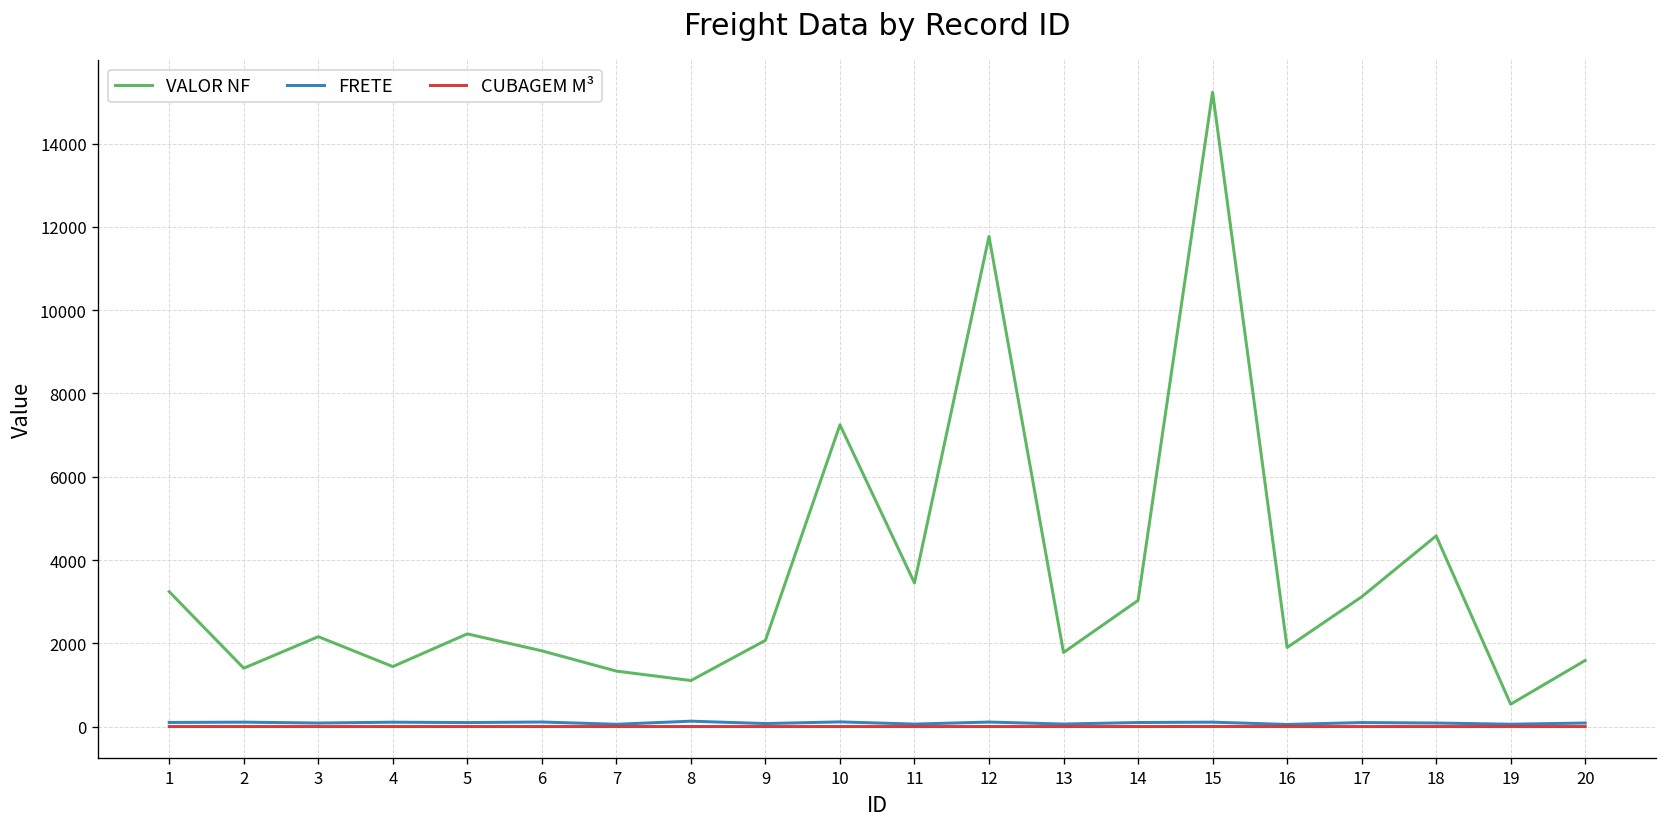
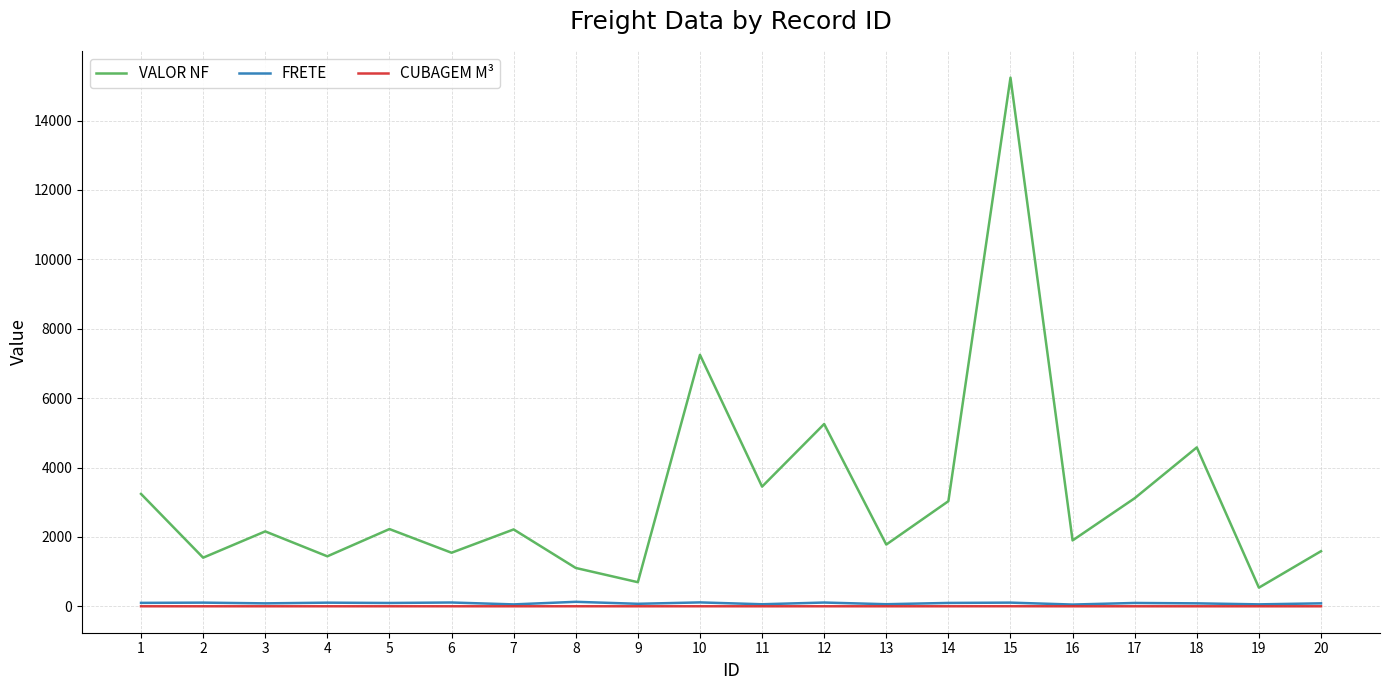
  {
    "VALOR NF": {
      "1": 3200,
      "2": 1400,
      "3": 2200,
      "4": 1400,
      "5": 2200,
-     "6": 1800,
-     "7": 1300,
+     "6": 1500,
+     "7": 2200,
      "8": 1100,
-     "9": 2100,
+     "9": 700,
      "10": 7200,
      "11": 3400,
-     "12": 11800,
+     "12": 5300,
      "13": 1800,
      "14": 3000,
      "15": 15200,
      "16": 1900,
      "17": 3100,
      "18": 4600,
      "19": 500,
      "20": 1600
    },
    "FRETE": {
      "1": 100,
      "2": 100,
      "3": 100,
      "4": 100,
      "5": 100,
      "6": 100,
      "8": 100,
      "10": 100,
      "12": 100,
      "14": 100,
      "15": 100,
      "17": 100,
      "18": 100,
      "20": 100
    },
    "CUBAGEM M³": {
      "1": 0,
      "2": 0,
      "3": 0,
      "4": 0,
      "5": 0,
      "6": 0,
      "8": 0,
      "10": 0,
      "12": 0,
      "14": 0,
      "15": 0,
      "17": 0,
      "18": 0,
      "20": 0
    }
  }
